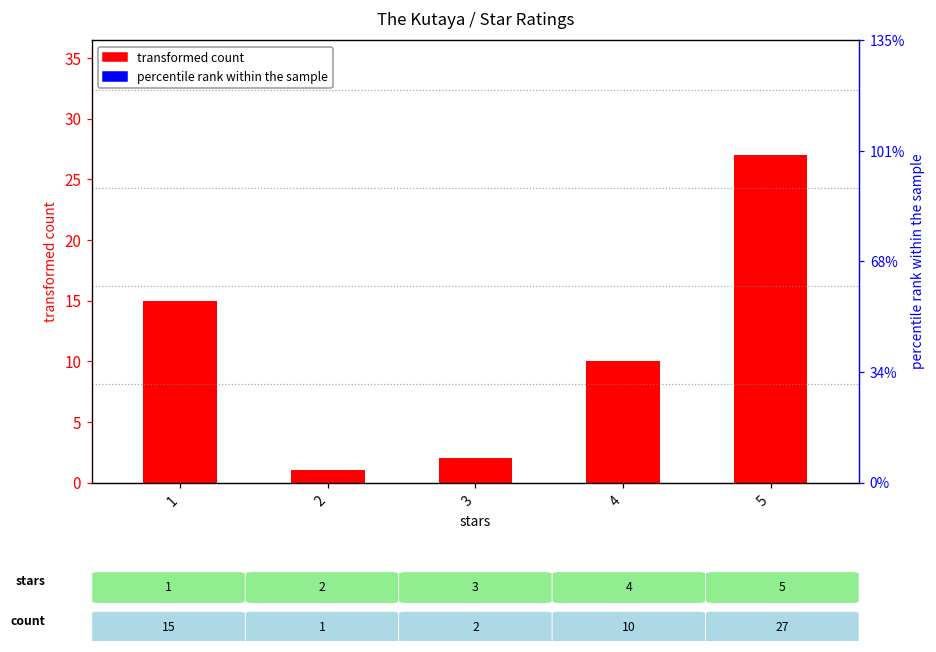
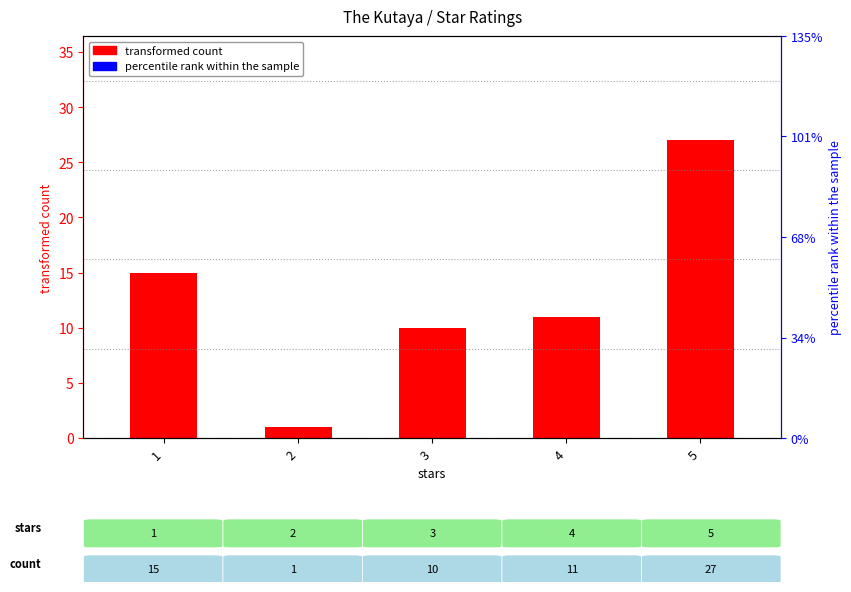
  {
-   "3": 2,
-   "4": 10
+   "3": 10,
+   "4": 11
  }
